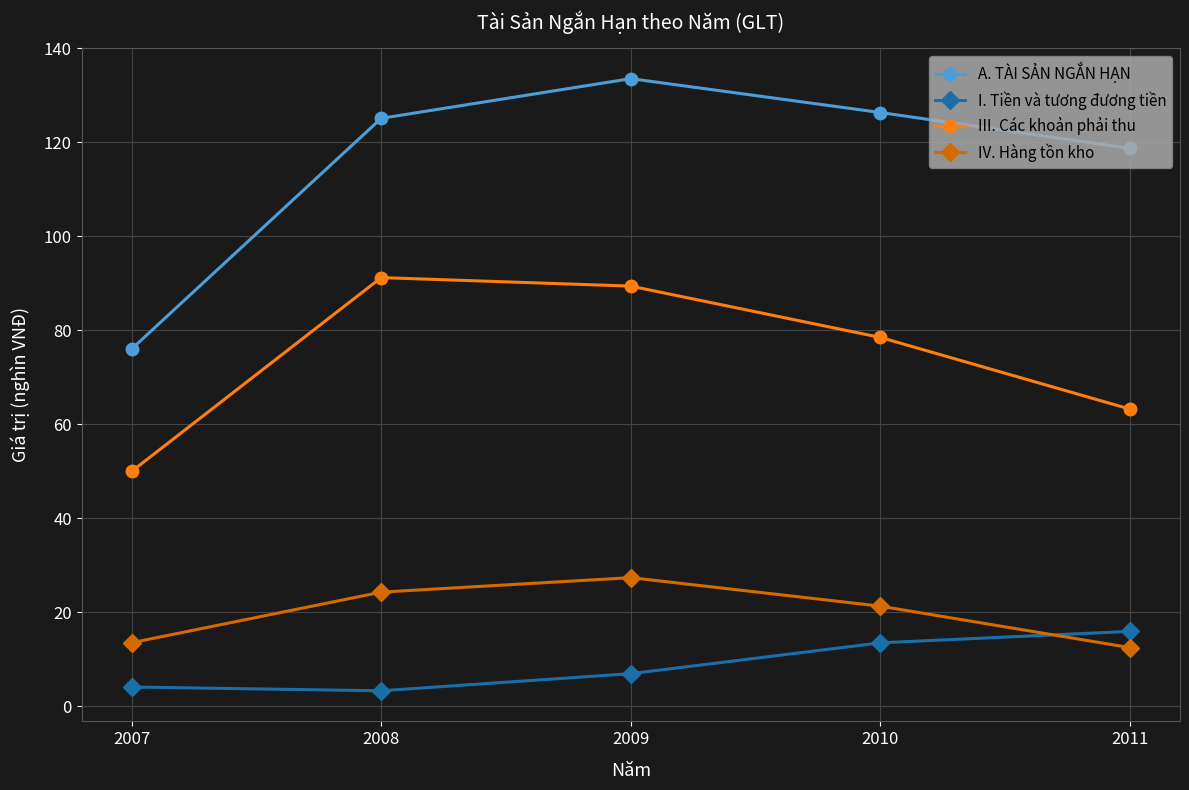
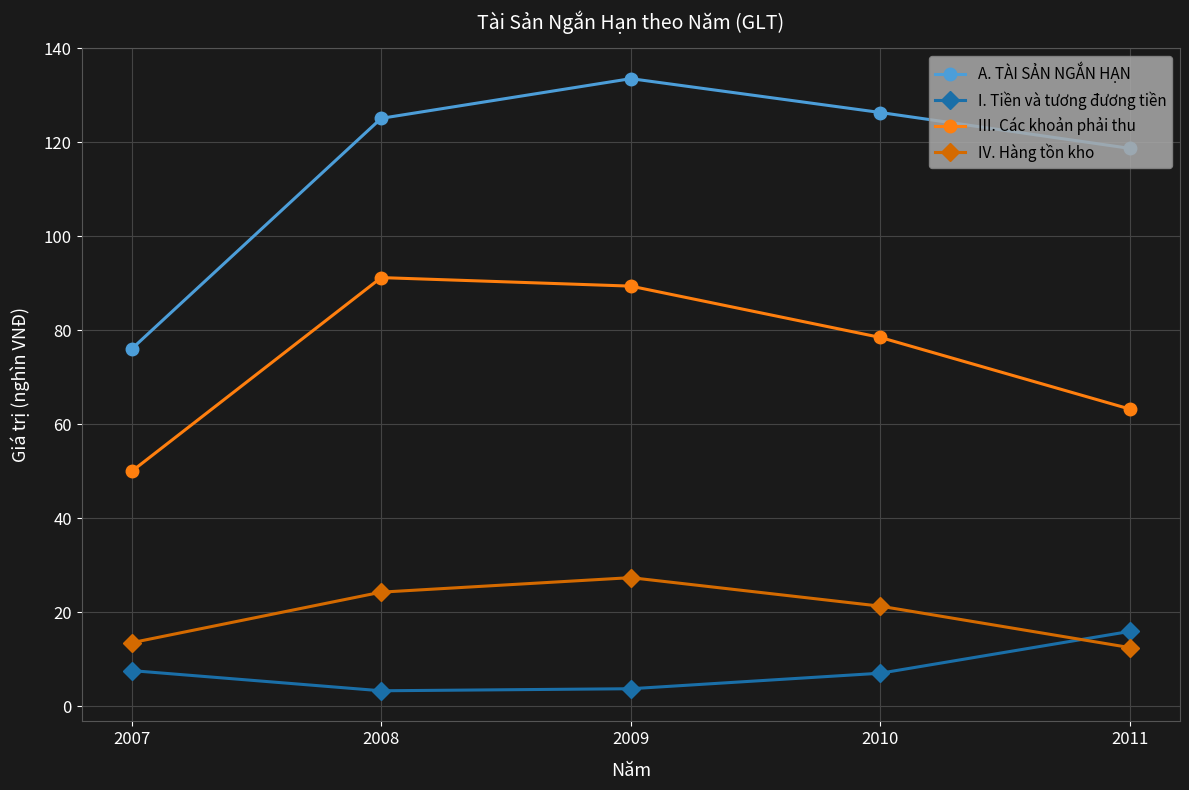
  {
    "A. TÀI SẢN NGẮN HẠN": {
      "2007": 76,
      "2008": 125,
      "2009": 134,
      "2010": 126
    },
    "I. Tiền và tương đương tiền": {
-     "2007": 4,
+     "2007": 8,
      "2008": 3,
-     "2009": 7,
-     "2010": 14,
+     "2009": 4,
+     "2010": 7,
      "2011": 16
    }
  }
